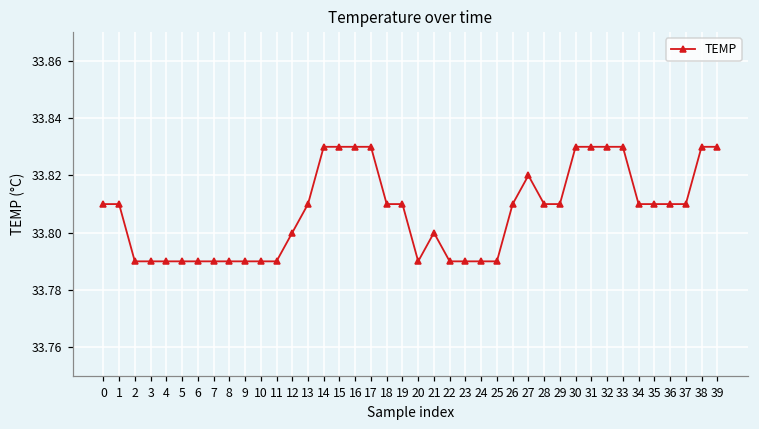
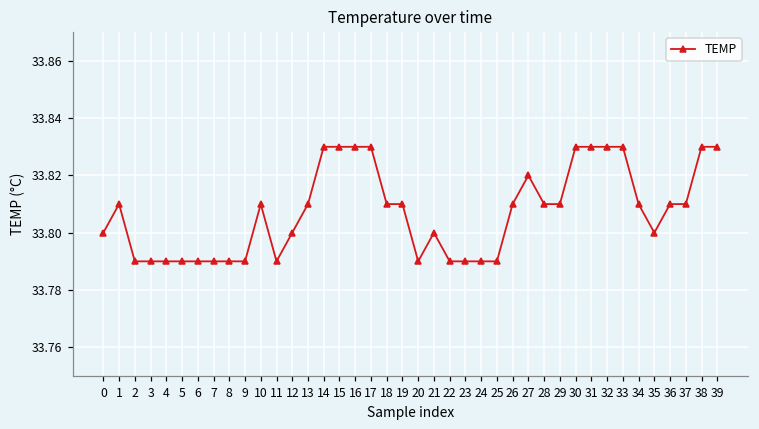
  {
-   "0": 33.81,
+   "0": 33.80,
    "1": 33.81,
    "2": 33.79,
    "3": 33.79,
    "4": 33.79,
    "5": 33.79,
    "6": 33.79,
    "7": 33.79,
    "8": 33.79,
    "9": 33.79,
-   "10": 33.79,
+   "10": 33.81,
    "11": 33.79,
    "12": 33.80,
    "13": 33.81,
    "14": 33.83,
    "15": 33.83,
    "16": 33.83,
    "17": 33.83,
    "18": 33.81,
    "19": 33.81,
    "20": 33.79,
    "21": 33.80,
    "22": 33.79,
    "23": 33.79,
    "24": 33.79,
    "25": 33.79,
    "26": 33.81,
    "27": 33.82,
    "28": 33.81,
    "29": 33.81,
    "30": 33.83,
    "31": 33.83,
    "32": 33.83,
    "33": 33.83,
    "34": 33.81,
-   "35": 33.81,
+   "35": 33.80,
    "36": 33.81,
    "37": 33.81,
    "38": 33.83,
    "39": 33.83
  }
